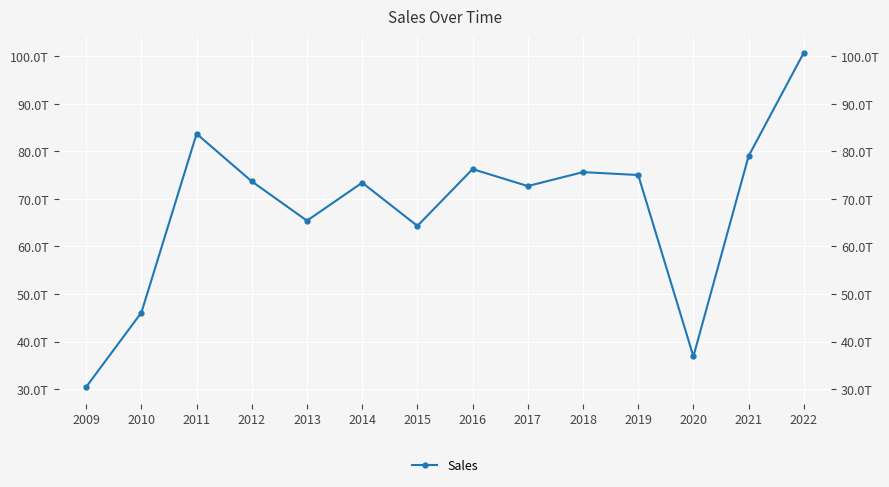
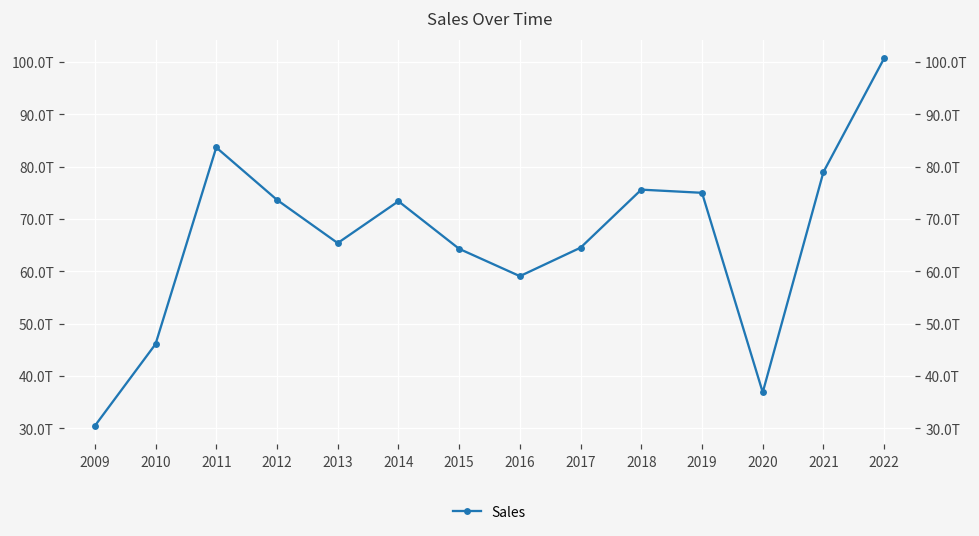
  {
    "2009": "30T",
    "2010": "46T",
    "2011": "84T",
    "2012": "74T",
    "2013": "65T",
    "2014": "73T",
    "2015": "64T",
-   "2016": "76T",
-   "2017": "73T",
+   "2016": "59T",
+   "2017": "65T",
    "2018": "76T",
    "2019": "75T",
    "2020": "37T",
    "2021": "79T",
    "2022": "101T"
  }
